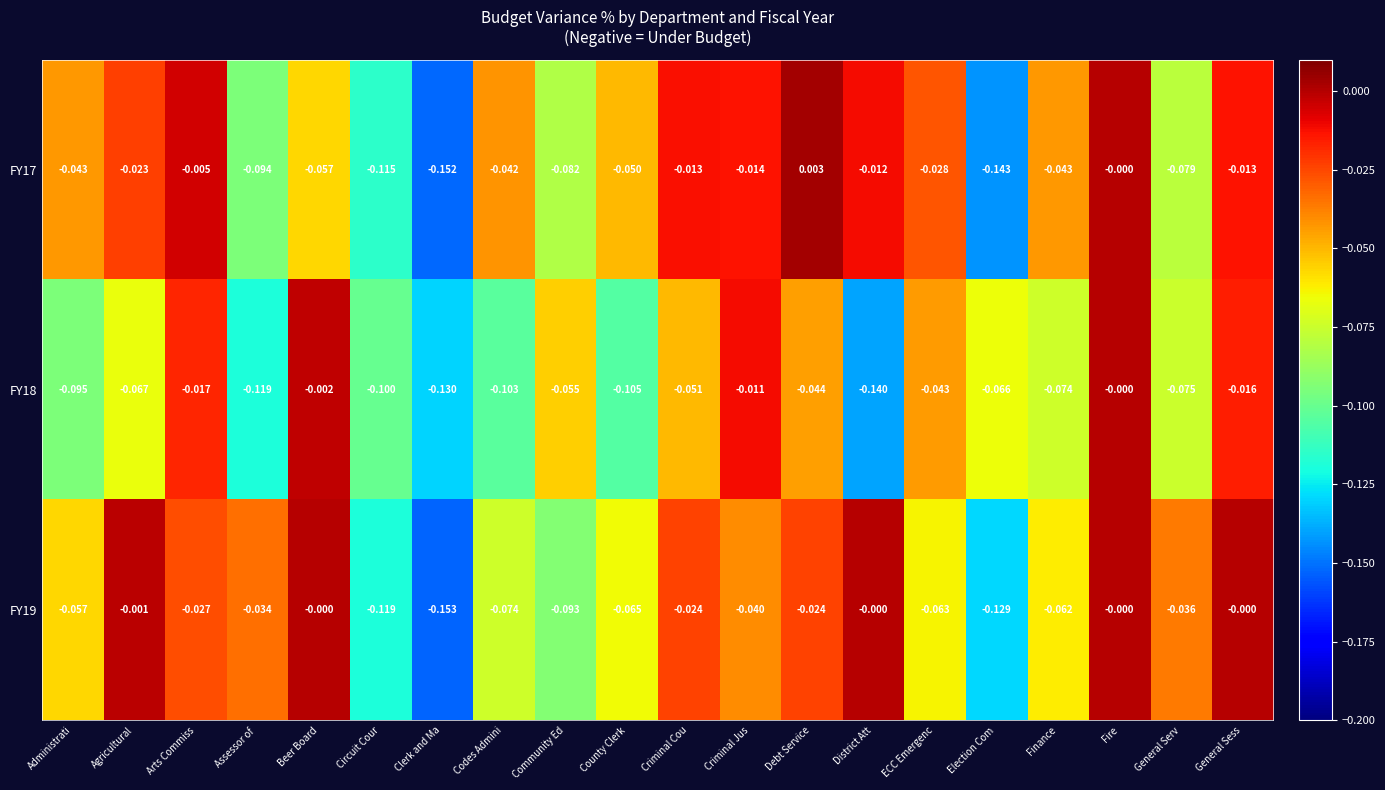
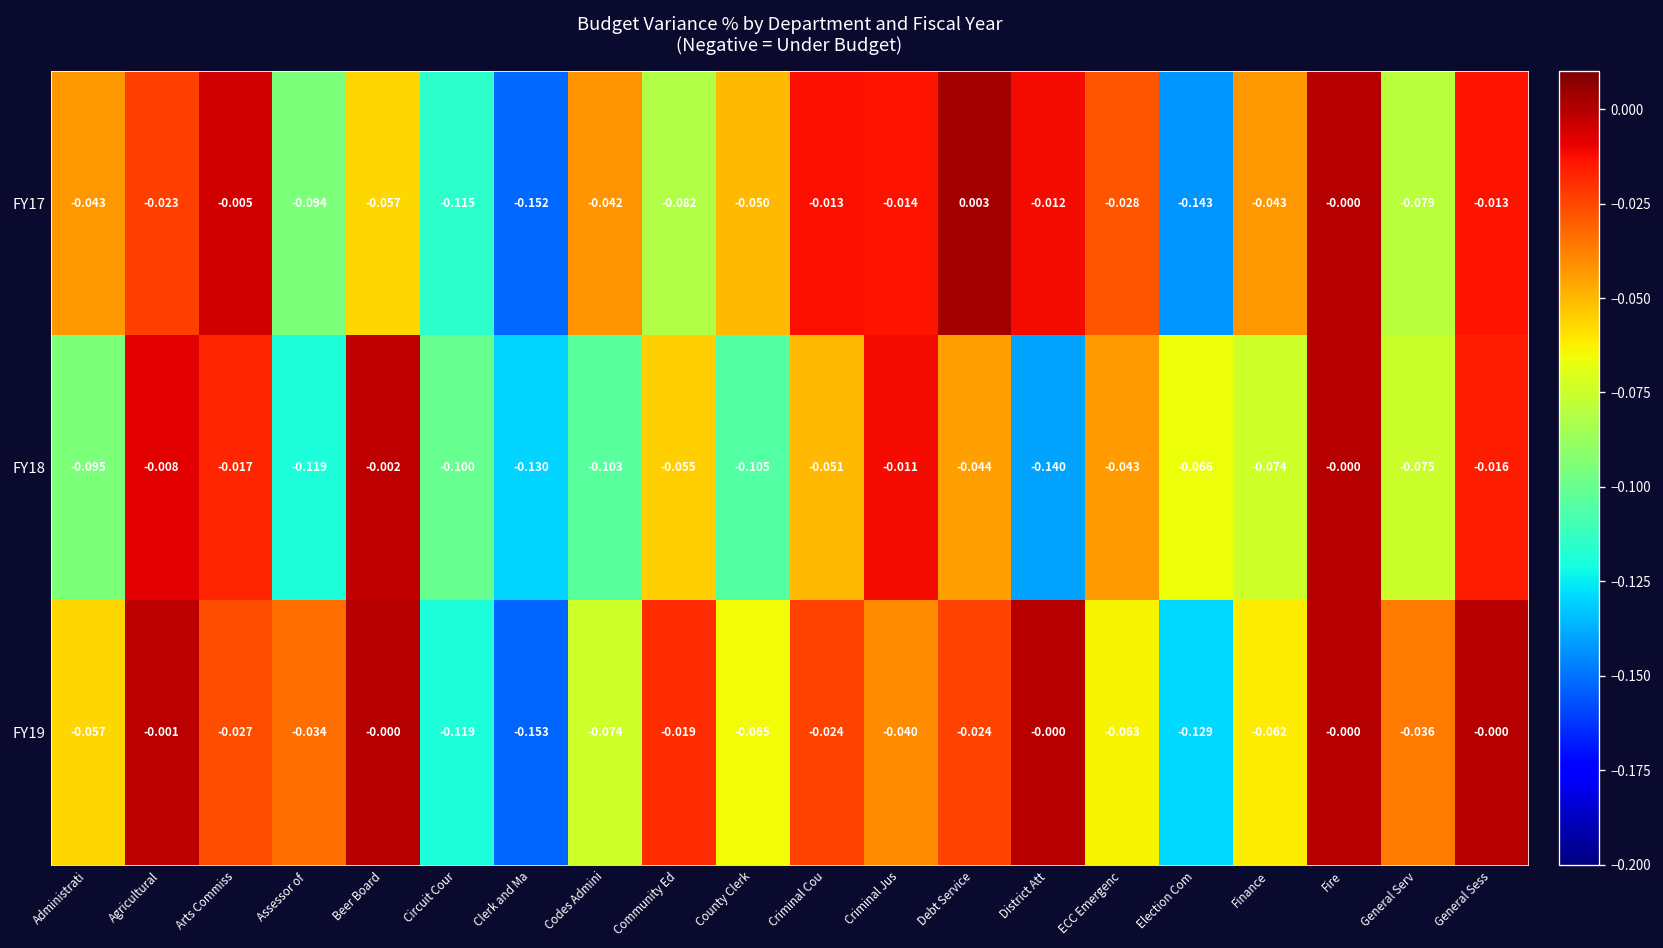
  {
    "FY17": {
      "Administrati": -0.043,
      "Agricultural": -0.023,
      "Arts Commiss": -0.005,
      "Assessor of": -0.094,
      "Beer Board": -0.057,
      "Circuit Cour": -0.115,
      "Clerk and Ma": -0.152,
      "Codes Admini": -0.042,
      "Community Ed": -0.082,
      "County Clerk": -0.050,
      "Criminal Cou": -0.013,
      "Criminal Jus": -0.014,
      "Debt Service": 0.003,
      "District Att": -0.012,
      "ECC Emergenc": -0.028,
      "Election Com": -0.143,
      "Finance": -0.043,
      "Fire": -0.000,
      "General Serv": -0.079,
      "General Sess": -0.013
    },
    "FY18": {
      "Administrati": -0.095,
-     "Agricultural": -0.067,
+     "Agricultural": -0.008,
      "Arts Commiss": -0.017,
      "Assessor of": -0.119,
      "Beer Board": -0.002,
      "Circuit Cour": -0.100,
      "Clerk and Ma": -0.130,
      "Codes Admini": -0.103,
      "Community Ed": -0.055,
      "County Clerk": -0.105,
      "Criminal Cou": -0.051,
      "Criminal Jus": -0.011,
      "Debt Service": -0.044,
      "District Att": -0.140,
      "ECC Emergenc": -0.043,
      "Election Com": -0.066,
      "Finance": -0.074,
      "Fire": -0.000,
      "General Serv": -0.075,
      "General Sess": -0.016
    },
    "FY19": {
      "Administrati": -0.057,
      "Agricultural": -0.001,
      "Arts Commiss": -0.027,
      "Assessor of": -0.034,
      "Beer Board": -0.000,
      "Circuit Cour": -0.119,
      "Clerk and Ma": -0.153,
      "Codes Admini": -0.074,
-     "Community Ed": -0.093,
+     "Community Ed": -0.019,
      "County Clerk": -0.065,
      "Criminal Cou": -0.024,
      "Criminal Jus": -0.040,
      "Debt Service": -0.024,
      "District Att": -0.000,
      "ECC Emergenc": -0.063,
      "Election Com": -0.129,
      "Finance": -0.062,
      "Fire": -0.000,
      "General Serv": -0.036,
      "General Sess": -0.000
    }
  }
